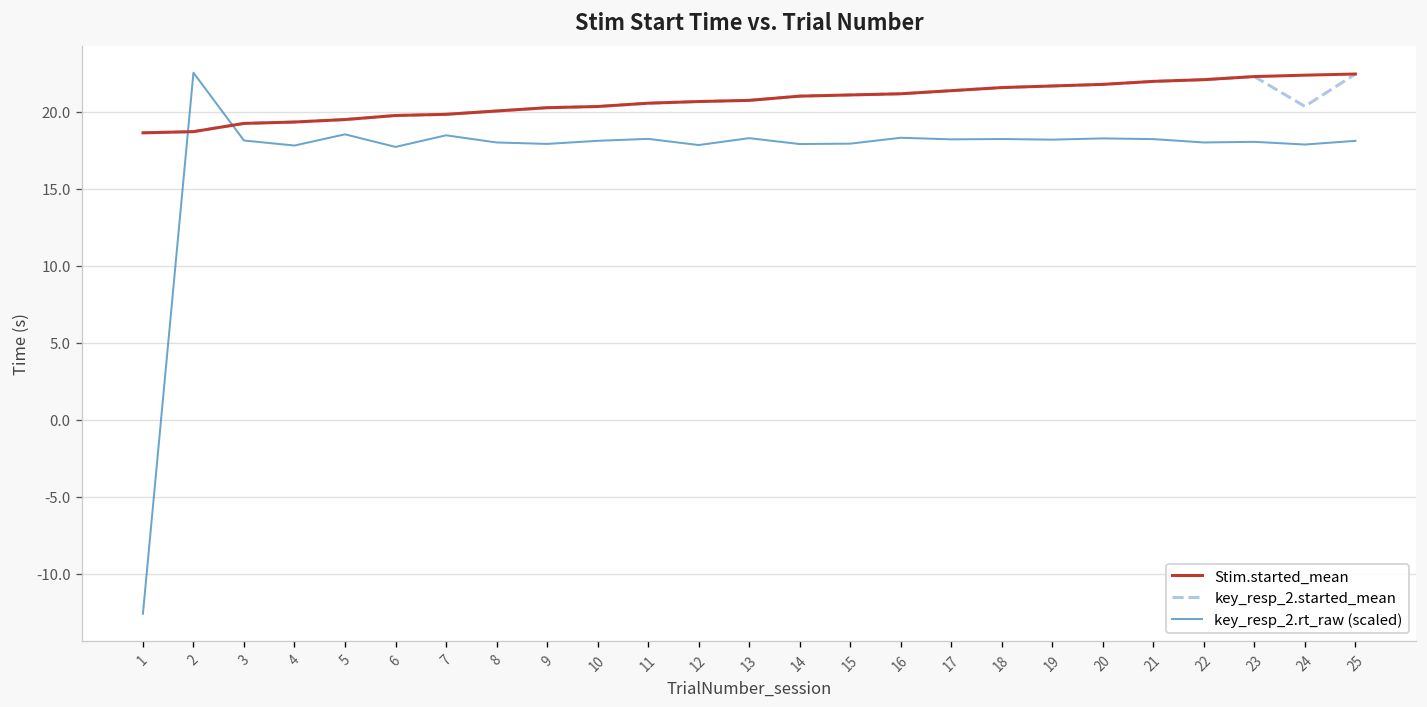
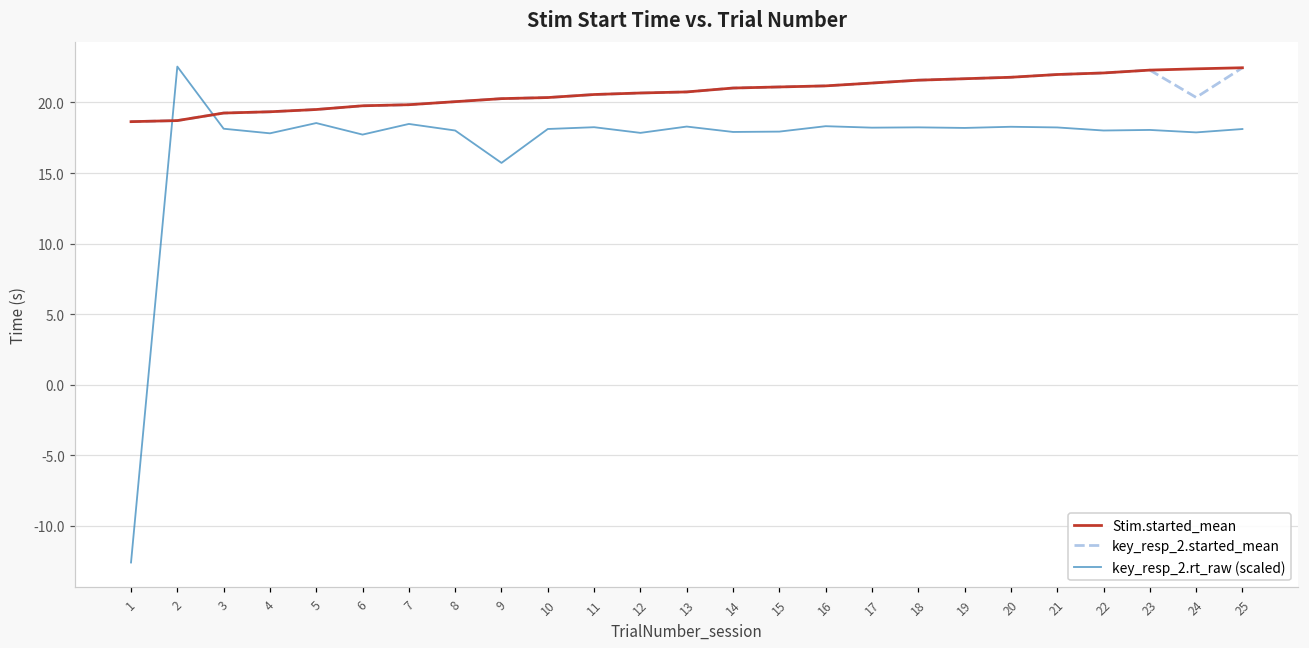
  {
    "Stim.started_mean": {
      "24": 22.4
    },
    "key_resp_2.started_mean": {
      "24": 20.4
    },
    "key_resp_2.rt_raw (scaled)": {
      "1": -12.6,
      "2": 22.5,
      "3": 18.1,
      "4": 17.8,
      "5": 18.5,
      "6": 17.7,
      "7": 18.5,
      "8": 18.0,
-     "9": 17.9,
+     "9": 15.7,
      "10": 18.1,
      "11": 18.2,
      "12": 17.8,
      "13": 18.3,
      "14": 17.9,
      "15": 17.9,
      "16": 18.3,
      "17": 18.2,
      "18": 18.2,
      "19": 18.2,
      "20": 18.3,
      "21": 18.2,
      "22": 18.0,
      "23": 18.1,
      "24": 17.9,
      "25": 18.1
    }
  }
